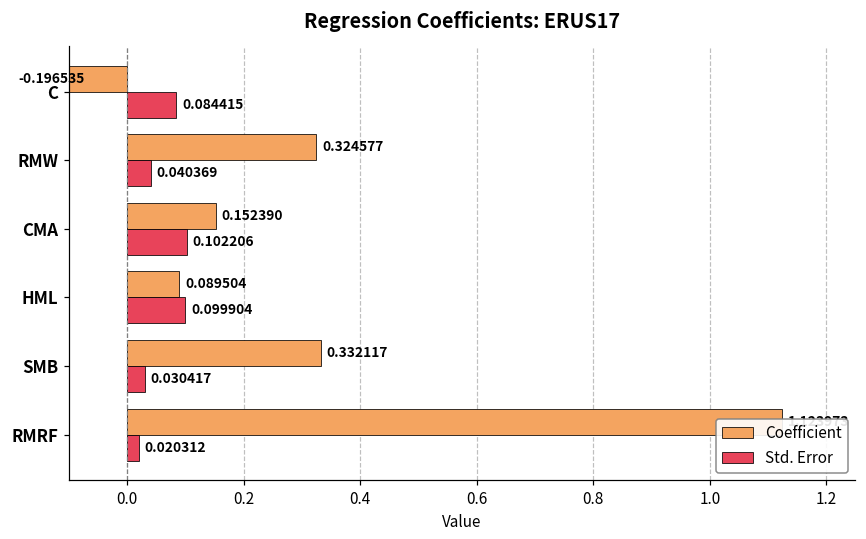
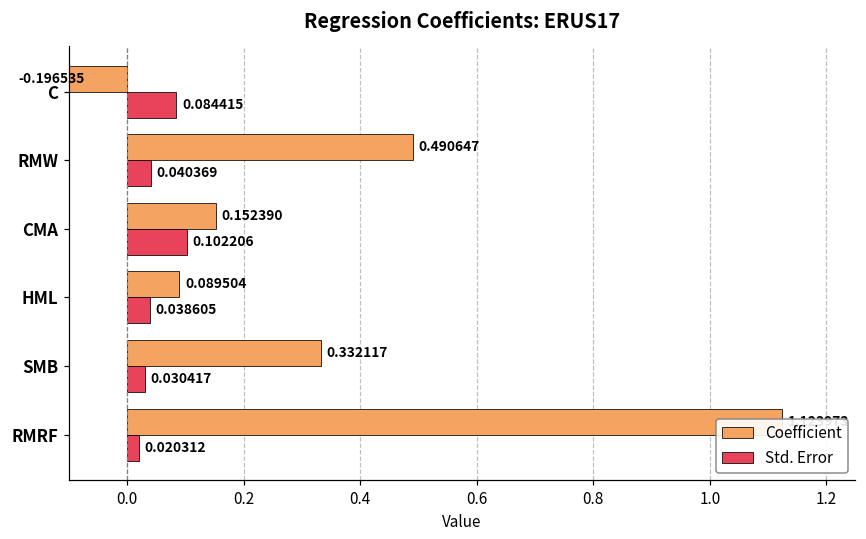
  {
    "Coefficient": {
-     "RMW": 0.324577,
+     "RMW": 0.490647,
      "CMA": 0.152390,
      "HML": 0.089504,
      "SMB": 0.332117
    },
    "Std. Error": {
      "C": 0.084415,
      "RMW": 0.040369,
      "CMA": 0.102206,
-     "HML": 0.099904,
+     "HML": 0.038605,
      "SMB": 0.030417,
      "RMRF": 0.020312
    }
  }
